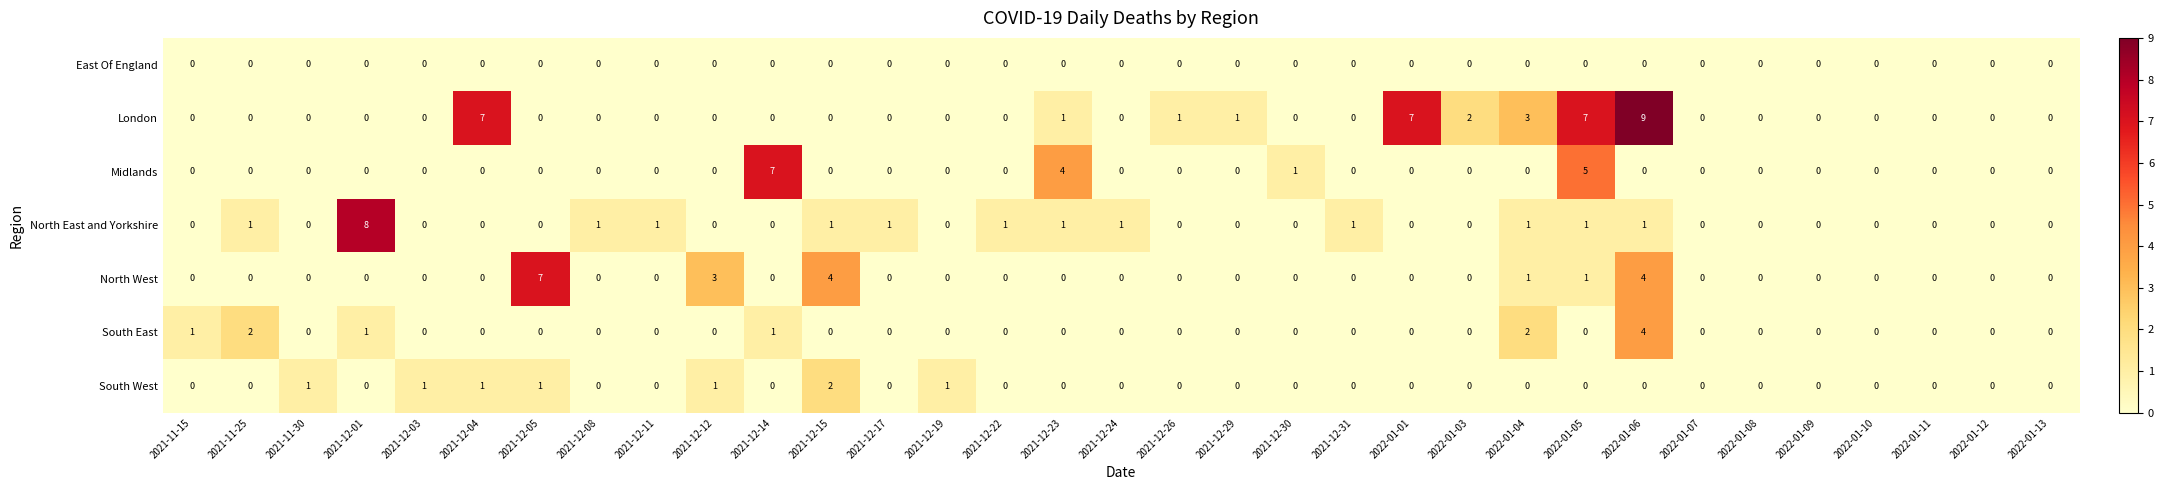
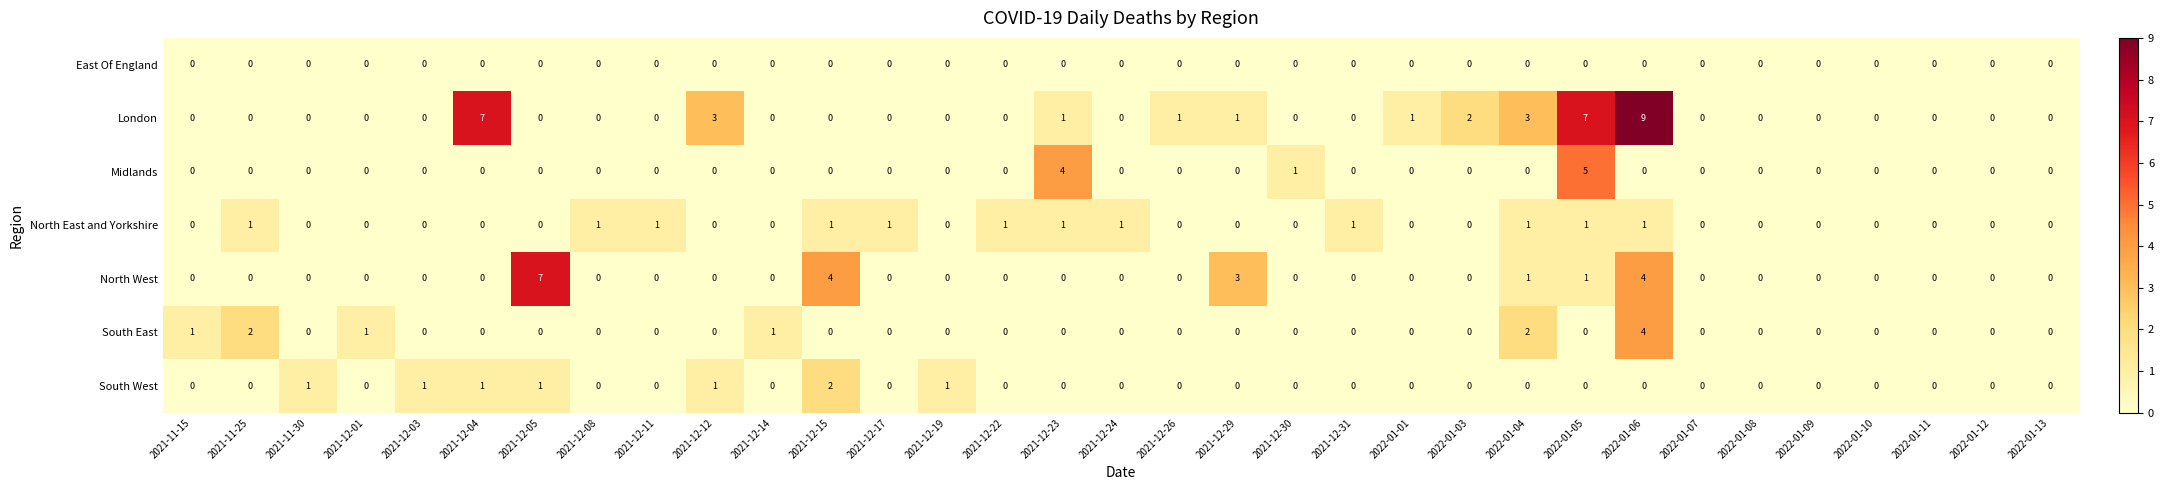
  {
    "London": {
      "2021-11-15": 0,
      "2021-11-25": 0,
      "2021-11-30": 0,
      "2021-12-01": 0,
      "2021-12-03": 0,
      "2021-12-04": 7,
      "2021-12-05": 0,
      "2021-12-08": 0,
      "2021-12-11": 0,
-     "2021-12-12": 0,
+     "2021-12-12": 3,
      "2021-12-14": 0,
      "2021-12-15": 0,
      "2021-12-17": 0,
      "2021-12-19": 0,
      "2021-12-22": 0,
      "2021-12-23": 1,
      "2021-12-24": 0,
      "2021-12-26": 1,
      "2021-12-29": 1,
      "2021-12-30": 0,
      "2021-12-31": 0,
-     "2022-01-01": 7,
+     "2022-01-01": 1,
      "2022-01-03": 2,
      "2022-01-04": 3,
      "2022-01-05": 7,
      "2022-01-06": 9,
      "2022-01-07": 0,
      "2022-01-08": 0,
      "2022-01-09": 0,
      "2022-01-10": 0,
      "2022-01-11": 0,
      "2022-01-12": 0,
      "2022-01-13": 0
    },
    "Midlands": {
      "2021-11-15": 0,
      "2021-11-25": 0,
      "2021-11-30": 0,
      "2021-12-01": 0,
      "2021-12-03": 0,
      "2021-12-04": 0,
      "2021-12-05": 0,
      "2021-12-08": 0,
      "2021-12-11": 0,
      "2021-12-12": 0,
-     "2021-12-14": 7,
+     "2021-12-14": 0,
      "2021-12-15": 0,
      "2021-12-17": 0,
      "2021-12-19": 0,
      "2021-12-22": 0,
      "2021-12-23": 4,
      "2021-12-24": 0,
      "2021-12-26": 0,
      "2021-12-29": 0,
      "2021-12-30": 1,
      "2021-12-31": 0,
      "2022-01-01": 0,
      "2022-01-03": 0,
      "2022-01-04": 0,
      "2022-01-05": 5,
      "2022-01-06": 0,
      "2022-01-07": 0,
      "2022-01-08": 0,
      "2022-01-09": 0,
      "2022-01-10": 0,
      "2022-01-11": 0,
      "2022-01-12": 0,
      "2022-01-13": 0
    },
    "North East and Yorkshire": {
      "2021-11-15": 0,
      "2021-11-25": 1,
      "2021-11-30": 0,
-     "2021-12-01": 8,
+     "2021-12-01": 0,
      "2021-12-03": 0,
      "2021-12-04": 0,
      "2021-12-05": 0,
      "2021-12-08": 1,
      "2021-12-11": 1,
      "2021-12-12": 0,
      "2021-12-14": 0,
      "2021-12-15": 1,
      "2021-12-17": 1,
      "2021-12-19": 0,
      "2021-12-22": 1,
      "2021-12-23": 1,
      "2021-12-24": 1,
      "2021-12-26": 0,
      "2021-12-29": 0,
      "2021-12-30": 0,
      "2021-12-31": 1,
      "2022-01-01": 0,
      "2022-01-03": 0,
      "2022-01-04": 1,
      "2022-01-05": 1,
      "2022-01-06": 1,
      "2022-01-07": 0,
      "2022-01-08": 0,
      "2022-01-09": 0,
      "2022-01-10": 0,
      "2022-01-11": 0,
      "2022-01-12": 0,
      "2022-01-13": 0
    },
    "North West": {
      "2021-11-15": 0,
      "2021-11-25": 0,
      "2021-11-30": 0,
      "2021-12-01": 0,
      "2021-12-03": 0,
      "2021-12-04": 0,
      "2021-12-05": 7,
      "2021-12-08": 0,
      "2021-12-11": 0,
-     "2021-12-12": 3,
+     "2021-12-12": 0,
      "2021-12-14": 0,
      "2021-12-15": 4,
      "2021-12-17": 0,
      "2021-12-19": 0,
      "2021-12-22": 0,
      "2021-12-23": 0,
      "2021-12-24": 0,
      "2021-12-26": 0,
-     "2021-12-29": 0,
+     "2021-12-29": 3,
      "2021-12-30": 0,
      "2021-12-31": 0,
      "2022-01-01": 0,
      "2022-01-03": 0,
      "2022-01-04": 1,
      "2022-01-05": 1,
      "2022-01-06": 4,
      "2022-01-07": 0,
      "2022-01-08": 0,
      "2022-01-09": 0,
      "2022-01-10": 0,
      "2022-01-11": 0,
      "2022-01-12": 0,
      "2022-01-13": 0
    }
  }
